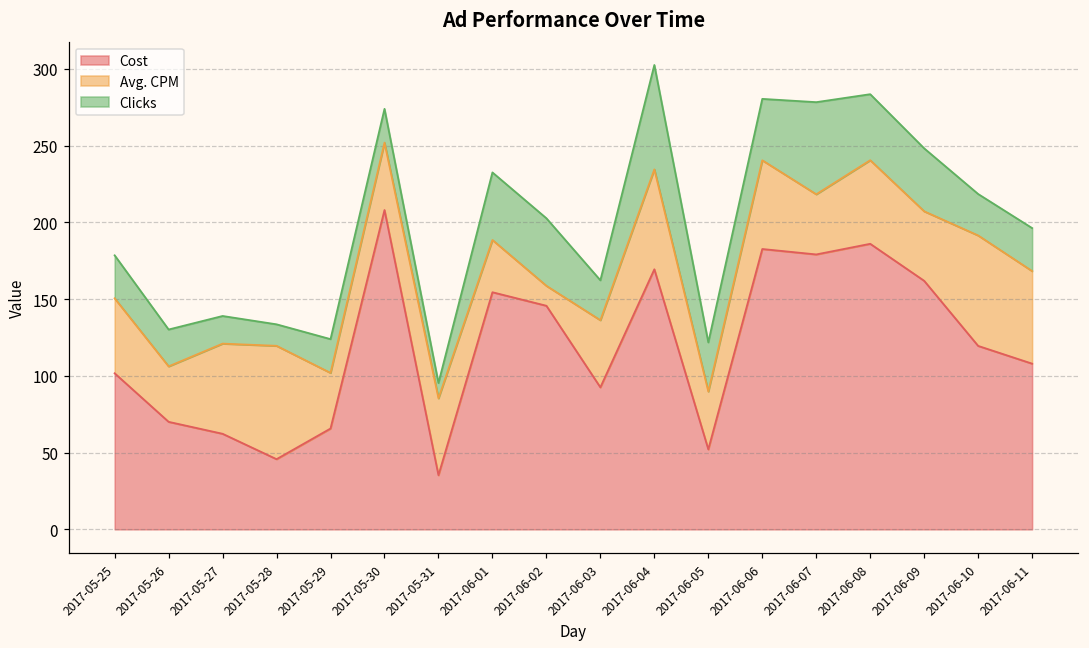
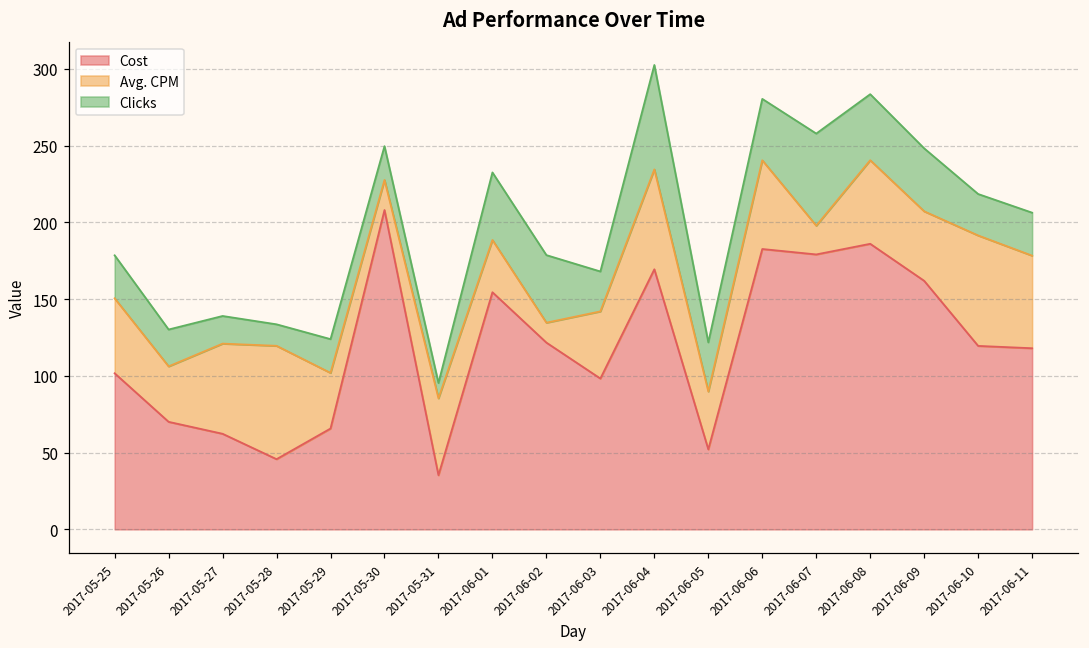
  {
    "Cost": {
      "2017-05-25": 102,
      "2017-05-26": 70,
      "2017-05-27": 62,
      "2017-05-28": 46,
      "2017-05-29": 66,
      "2017-05-30": 208,
      "2017-05-31": 35,
      "2017-06-01": 154,
-     "2017-06-02": 146,
-     "2017-06-03": 93,
+     "2017-06-02": 122,
+     "2017-06-03": 98,
      "2017-06-04": 169,
      "2017-06-05": 52,
      "2017-06-06": 183,
      "2017-06-07": 179,
      "2017-06-08": 186,
      "2017-06-09": 162,
      "2017-06-10": 119,
-     "2017-06-11": 108
+     "2017-06-11": 118
    },
    "Avg. CPM": {
      "2017-05-25": 49,
      "2017-05-26": 36,
      "2017-05-27": 59,
      "2017-05-28": 74,
      "2017-05-29": 36,
-     "2017-05-30": 44,
+     "2017-05-30": 20,
      "2017-05-31": 50,
      "2017-06-01": 34,
      "2017-06-02": 13,
      "2017-06-03": 44,
      "2017-06-04": 65,
      "2017-06-05": 38,
      "2017-06-06": 58,
-     "2017-06-07": 39,
+     "2017-06-07": 19,
      "2017-06-08": 54,
      "2017-06-09": 45,
      "2017-06-10": 72,
      "2017-06-11": 60
    },
    "Clicks": {
      "2017-05-25": 28,
      "2017-05-26": 24,
      "2017-05-27": 18,
      "2017-05-28": 14,
      "2017-05-29": 22,
      "2017-05-30": 22,
      "2017-05-31": 10,
      "2017-06-01": 44,
      "2017-06-02": 44,
      "2017-06-03": 26,
      "2017-06-04": 68,
      "2017-06-05": 32,
      "2017-06-06": 40,
      "2017-06-07": 60,
      "2017-06-08": 43,
      "2017-06-09": 41,
      "2017-06-10": 27,
      "2017-06-11": 28
    }
  }
